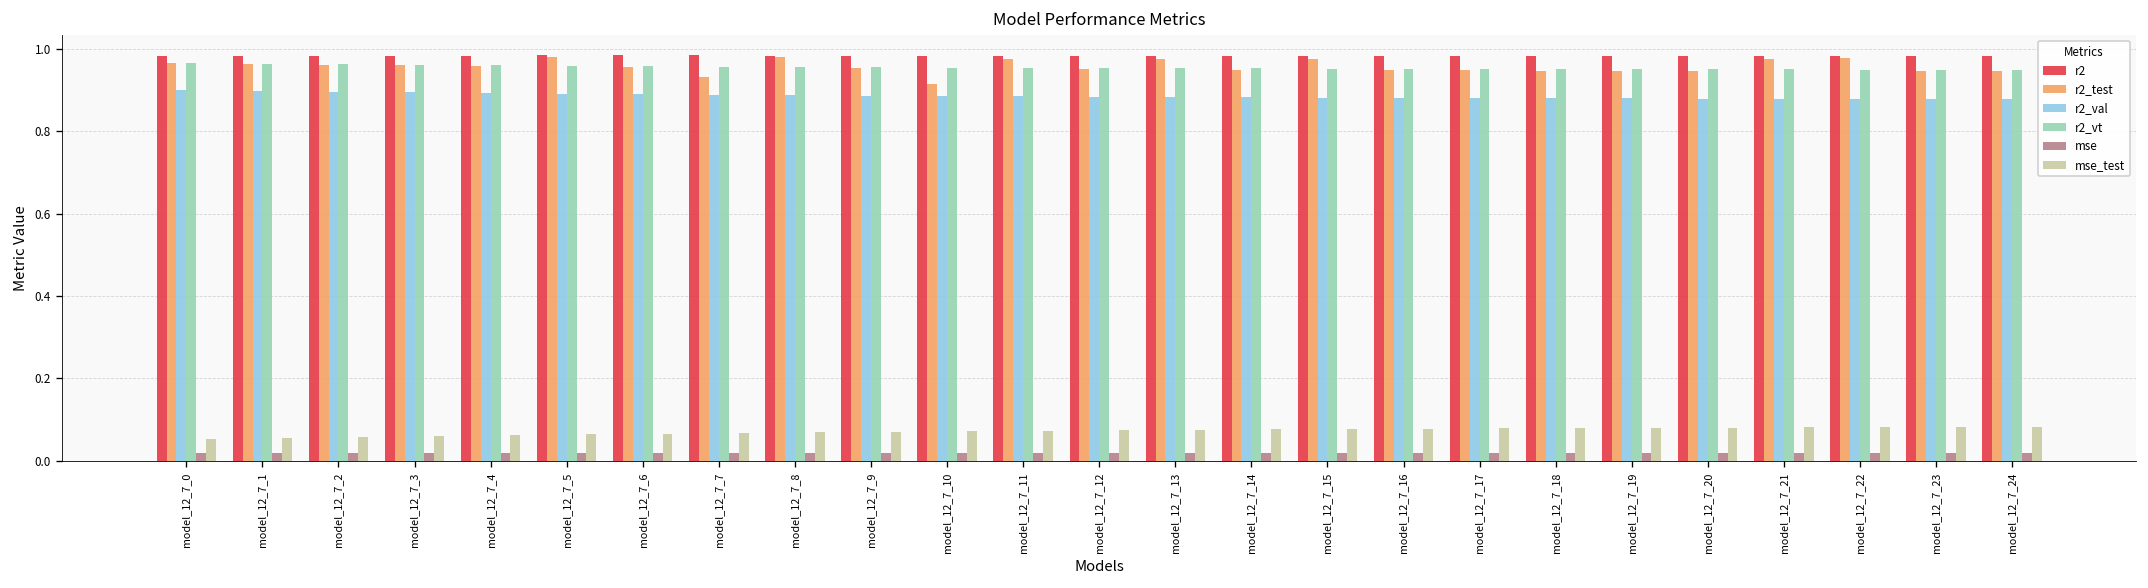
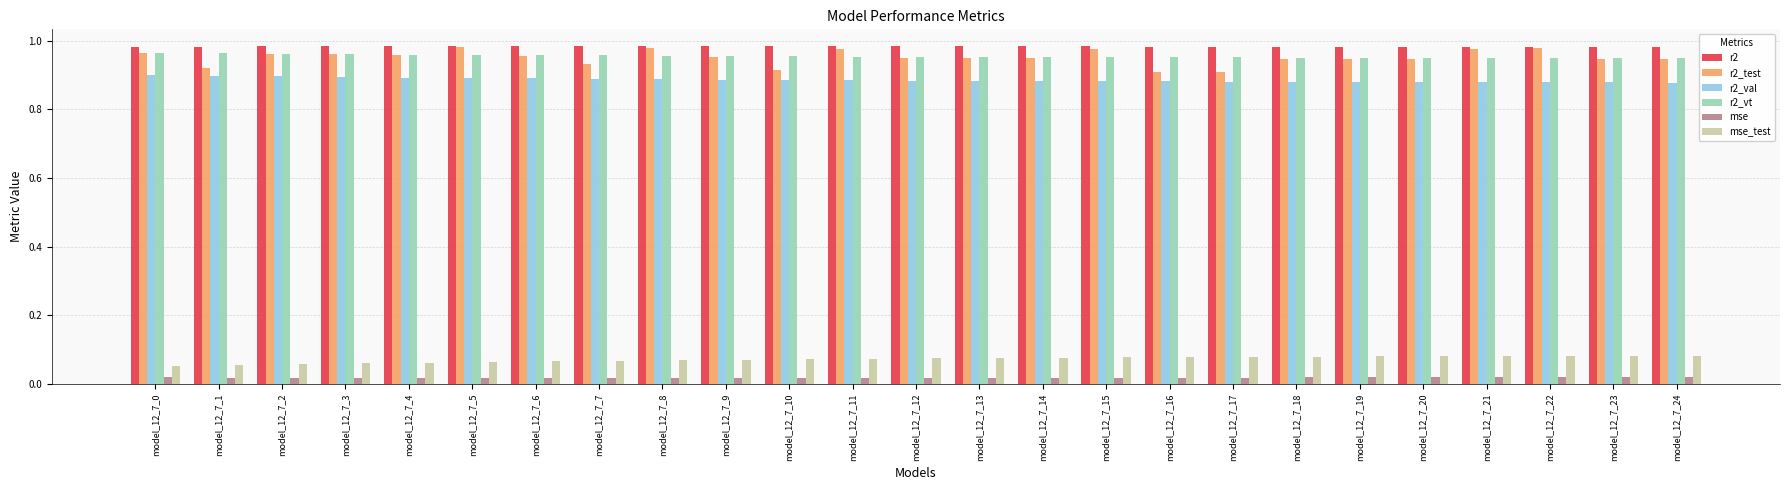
  {
    "r2": {
      "model_12_7_0": 0.98,
      "model_12_7_1": 0.98,
      "model_12_7_2": 0.98,
      "model_12_7_3": 0.98,
      "model_12_7_4": 0.98,
      "model_12_7_5": 0.98,
      "model_12_7_6": 0.98,
      "model_12_7_7": 0.98,
      "model_12_7_8": 0.98,
      "model_12_7_9": 0.98,
      "model_12_7_10": 0.98,
      "model_12_7_11": 0.98,
      "model_12_7_12": 0.98,
      "model_12_7_13": 0.98,
      "model_12_7_14": 0.98,
      "model_12_7_15": 0.98,
      "model_12_7_16": 0.98,
      "model_12_7_17": 0.98,
      "model_12_7_18": 0.98,
      "model_12_7_19": 0.98,
      "model_12_7_20": 0.98,
      "model_12_7_21": 0.98,
      "model_12_7_22": 0.98,
      "model_12_7_23": 0.98,
      "model_12_7_24": 0.98
    },
    "r2_test": {
      "model_12_7_0": 0.97,
-     "model_12_7_1": 0.96,
+     "model_12_7_1": 0.92,
      "model_12_7_2": 0.96,
      "model_12_7_3": 0.96,
      "model_12_7_4": 0.96,
      "model_12_7_5": 0.98,
      "model_12_7_6": 0.96,
      "model_12_7_7": 0.93,
      "model_12_7_8": 0.98,
      "model_12_7_9": 0.95,
      "model_12_7_10": 0.91,
      "model_12_7_11": 0.98,
      "model_12_7_12": 0.95,
-     "model_12_7_13": 0.98,
+     "model_12_7_13": 0.95,
      "model_12_7_14": 0.95,
      "model_12_7_15": 0.97,
-     "model_12_7_16": 0.95,
-     "model_12_7_17": 0.95,
+     "model_12_7_16": 0.91,
+     "model_12_7_17": 0.91,
      "model_12_7_18": 0.95,
      "model_12_7_19": 0.95,
      "model_12_7_20": 0.95,
      "model_12_7_21": 0.97,
      "model_12_7_22": 0.98,
      "model_12_7_23": 0.95,
      "model_12_7_24": 0.95
    },
    "mse": {
      "model_12_7_0": 0.02,
      "model_12_7_1": 0.02,
      "model_12_7_2": 0.02,
      "model_12_7_3": 0.02,
      "model_12_7_4": 0.02,
      "model_12_7_5": 0.02,
      "model_12_7_6": 0.02,
      "model_12_7_7": 0.02,
      "model_12_7_8": 0.02,
      "model_12_7_9": 0.02,
      "model_12_7_10": 0.02,
      "model_12_7_11": 0.02,
      "model_12_7_12": 0.02,
      "model_12_7_13": 0.02,
      "model_12_7_14": 0.02,
      "model_12_7_15": 0.02,
      "model_12_7_16": 0.02,
      "model_12_7_17": 0.02,
      "model_12_7_18": 0.02,
      "model_12_7_19": 0.02,
      "model_12_7_20": 0.02,
      "model_12_7_21": 0.02,
      "model_12_7_22": 0.02,
      "model_12_7_23": 0.02,
      "model_12_7_24": 0.02
    }
  }
